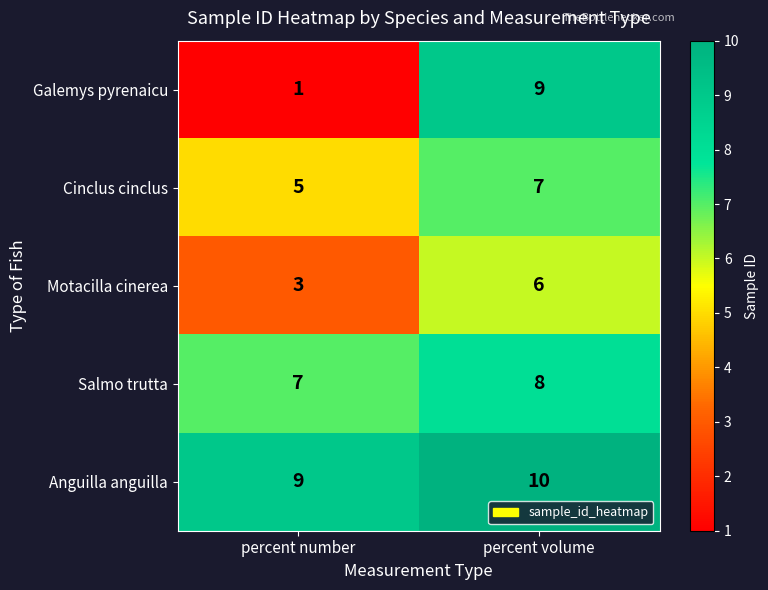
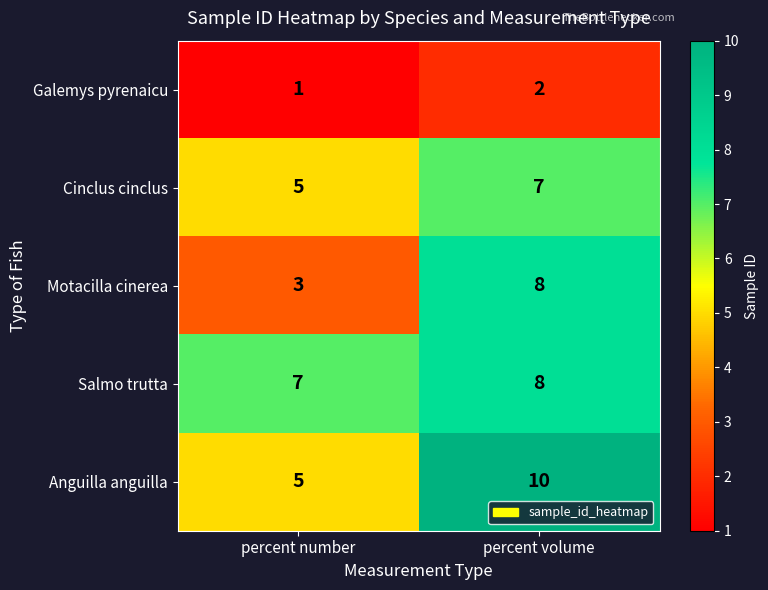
  {
    "Galemys pyrenaicu": {
      "percent number": 1,
-     "percent volume": 9
+     "percent volume": 2
    },
    "Cinclus cinclus": {
      "percent number": 5,
      "percent volume": 7
    },
    "Motacilla cinerea": {
      "percent number": 3,
-     "percent volume": 6
+     "percent volume": 8
    },
    "Salmo trutta": {
      "percent number": 7,
      "percent volume": 8
    },
    "Anguilla anguilla": {
-     "percent number": 9,
+     "percent number": 5,
      "percent volume": 10
    }
  }
